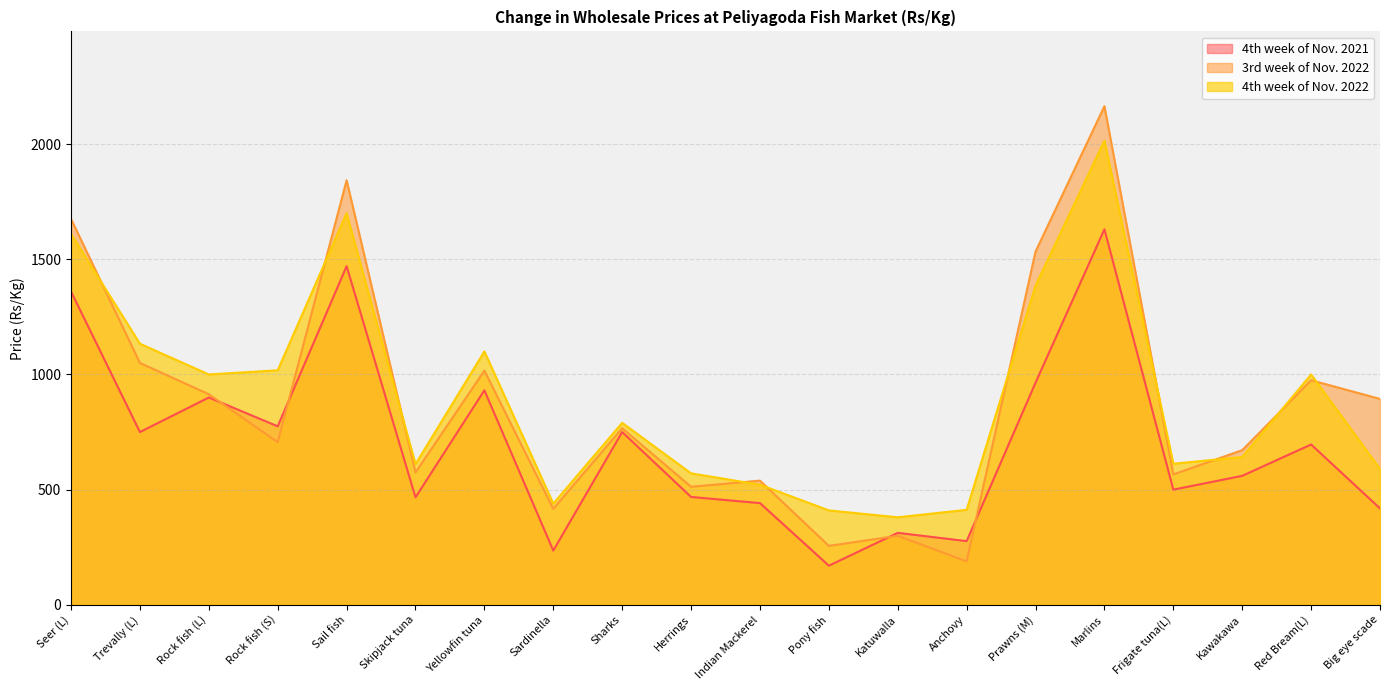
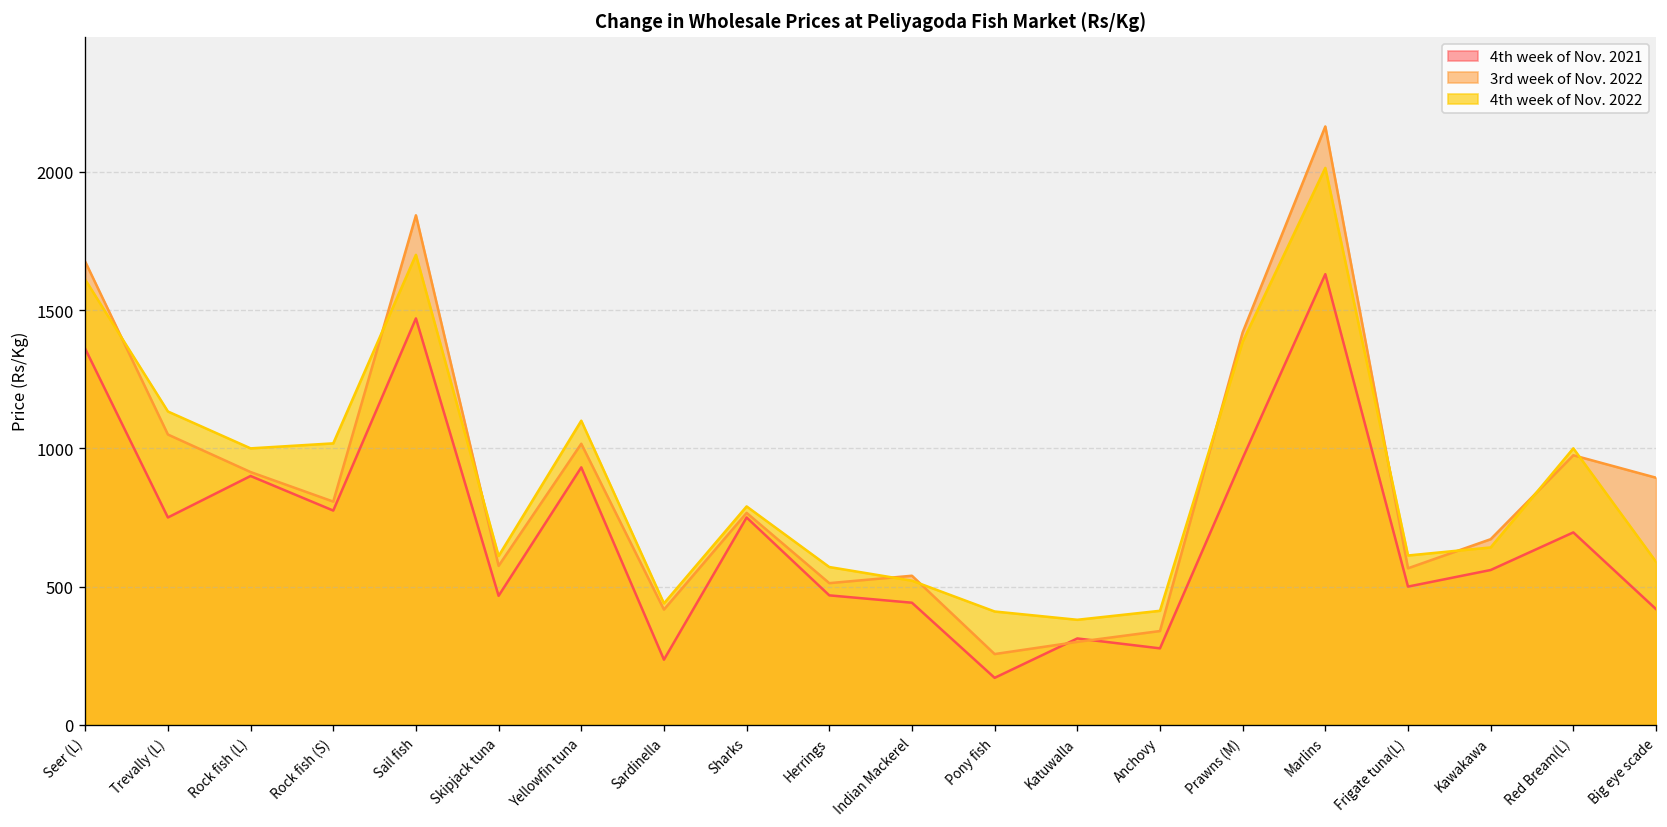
  {
    "4th week of Nov. 2021": {
      "Seer (L)": 1360,
      "Trevally (L)": 750,
      "Rock fish (L)": 900,
      "Rock fish (S)": 780,
      "Sail fish": 1470,
      "Skipjack tuna": 470,
      "Yellowfin tuna": 930,
      "Sardinella": 240,
      "Sharks": 750,
      "Herrings": 470,
      "Indian Mackerel": 440,
      "Pony fish": 170,
      "Katuwalla": 310,
      "Anchovy": 280,
      "Prawns (M)": 960,
      "Marlins": 1630,
      "Frigate tuna(L)": 500,
      "Kawakawa": 560,
      "Red Bream(L)": 700,
      "Big eye scade": 420
    },
    "3rd week of Nov. 2022": {
      "Seer (L)": 1680,
      "Trevally (L)": 1050,
      "Rock fish (L)": 910,
-     "Rock fish (S)": 710,
+     "Rock fish (S)": 810,
      "Sail fish": 1840,
      "Skipjack tuna": 580,
      "Yellowfin tuna": 1020,
      "Sardinella": 420,
      "Sharks": 770,
      "Herrings": 510,
      "Indian Mackerel": 540,
      "Pony fish": 260,
      "Katuwalla": 300,
-     "Anchovy": 190,
-     "Prawns (M)": 1530,
+     "Anchovy": 340,
+     "Prawns (M)": 1420,
      "Marlins": 2160,
      "Frigate tuna(L)": 570,
      "Kawakawa": 670,
      "Red Bream(L)": 980,
      "Big eye scade": 890
    },
    "4th week of Nov. 2022": {
      "Seer (L)": 1610,
      "Trevally (L)": 1130,
      "Rock fish (L)": 1000,
      "Rock fish (S)": 1020,
      "Sail fish": 1700,
      "Skipjack tuna": 610,
      "Yellowfin tuna": 1100,
      "Sardinella": 440,
      "Sharks": 790,
      "Herrings": 570,
      "Indian Mackerel": 520,
      "Pony fish": 410,
      "Katuwalla": 380,
      "Anchovy": 410,
      "Prawns (M)": 1390,
      "Marlins": 2010,
      "Frigate tuna(L)": 610,
      "Kawakawa": 640,
      "Red Bream(L)": 1000,
      "Big eye scade": 590
    }
  }
